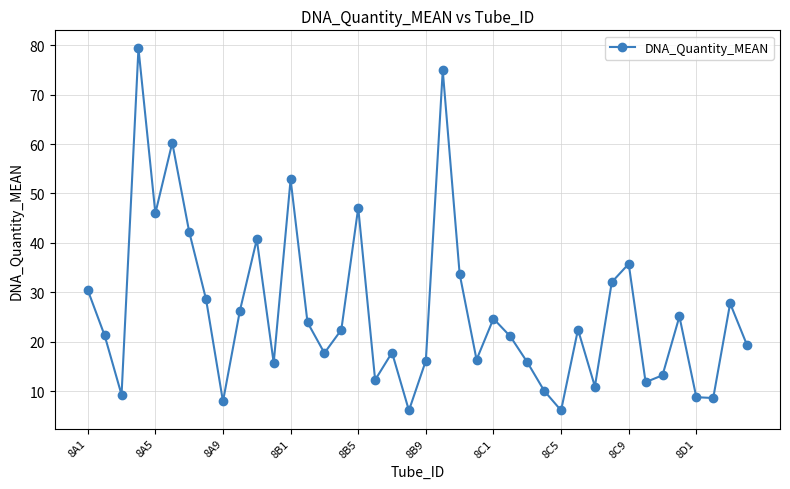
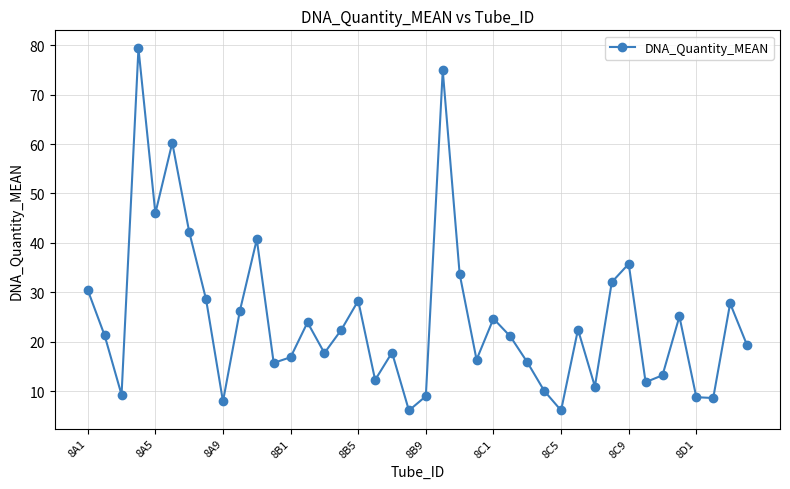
  {
    "8A1": 30,
    "8A5": 46,
    "8A9": 8,
-   "8B1": 53,
-   "8B5": 47,
-   "8B9": 16,
+   "8B1": 17,
+   "8B5": 28,
+   "8B9": 9,
    "8C1": 25,
    "8C5": 6,
    "8C9": 36,
    "8D1": 9
  }
